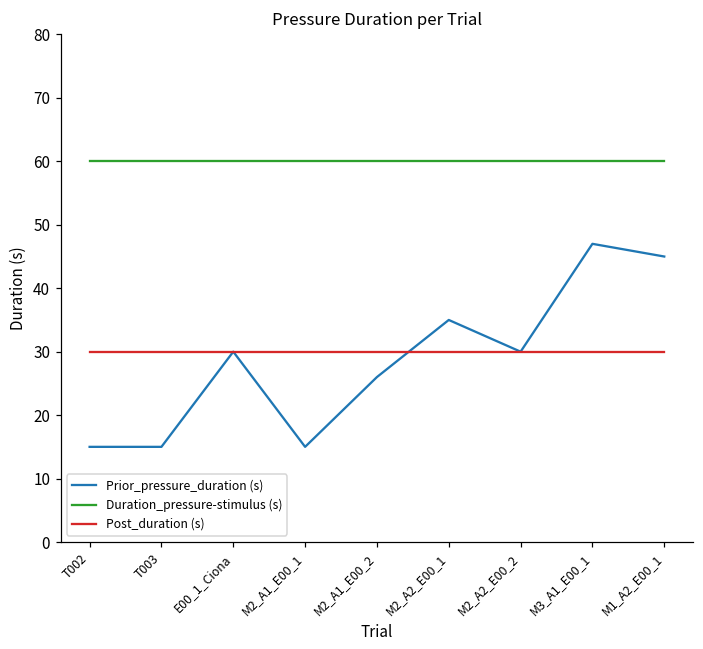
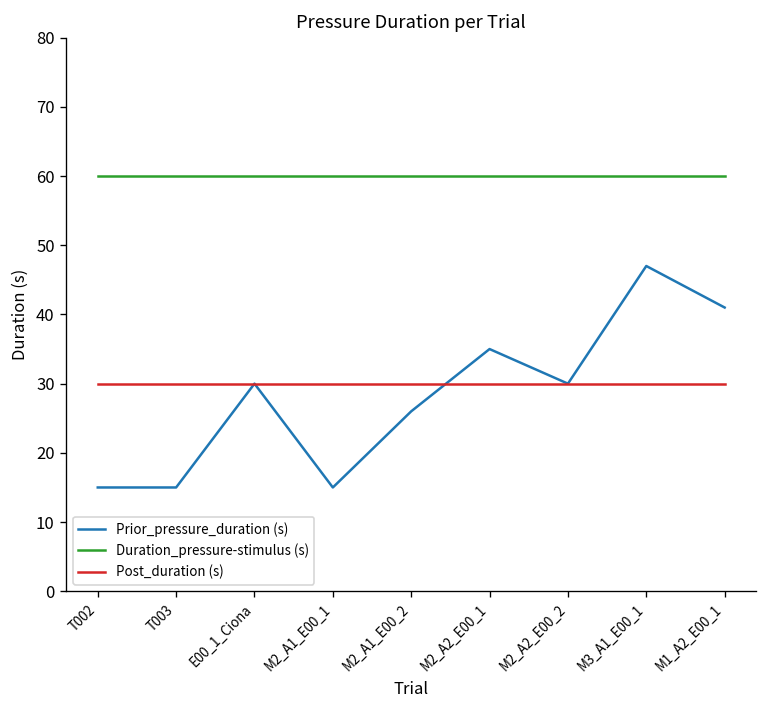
  {
    "Prior_pressure_duration (s)": {
      "T002": 15,
      "T003": 15,
      "M2_A1_E00_1": 15,
      "M2_A1_E00_2": 26,
      "M2_A2_E00_1": 35,
      "M3_A1_E00_1": 47,
-     "M1_A2_E00_1": 45
+     "M1_A2_E00_1": 41
    },
    "Duration_pressure-stimulus (s)": {
      "T002": 60,
      "T003": 60,
      "E00_1_Ciona": 60,
      "M2_A1_E00_1": 60,
      "M2_A1_E00_2": 60,
      "M2_A2_E00_1": 60,
      "M2_A2_E00_2": 60,
      "M3_A1_E00_1": 60,
      "M1_A2_E00_1": 60
    },
    "Post_duration (s)": {
      "T002": 30,
      "T003": 30,
      "M2_A1_E00_1": 30,
      "M2_A1_E00_2": 30,
      "M2_A2_E00_1": 30,
      "M3_A1_E00_1": 30,
      "M1_A2_E00_1": 30
    }
  }
